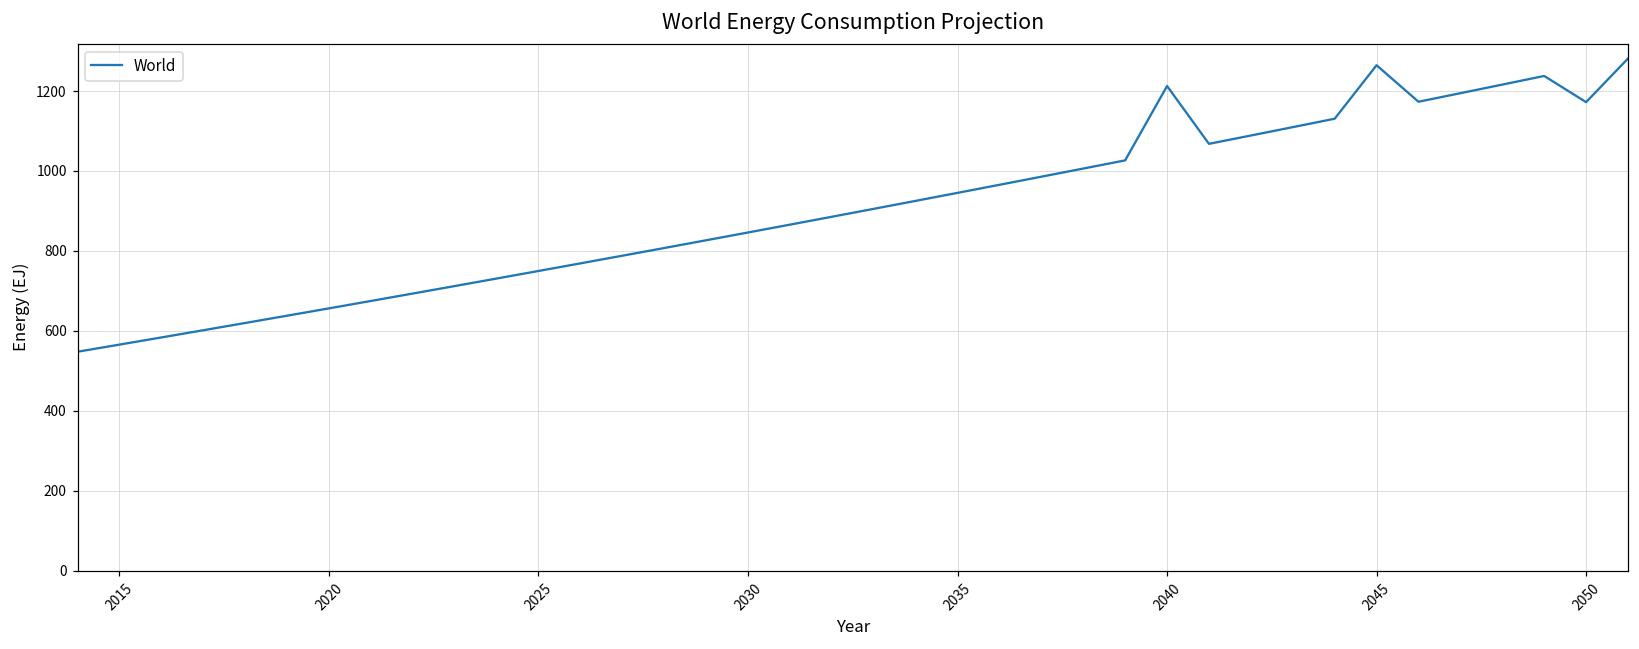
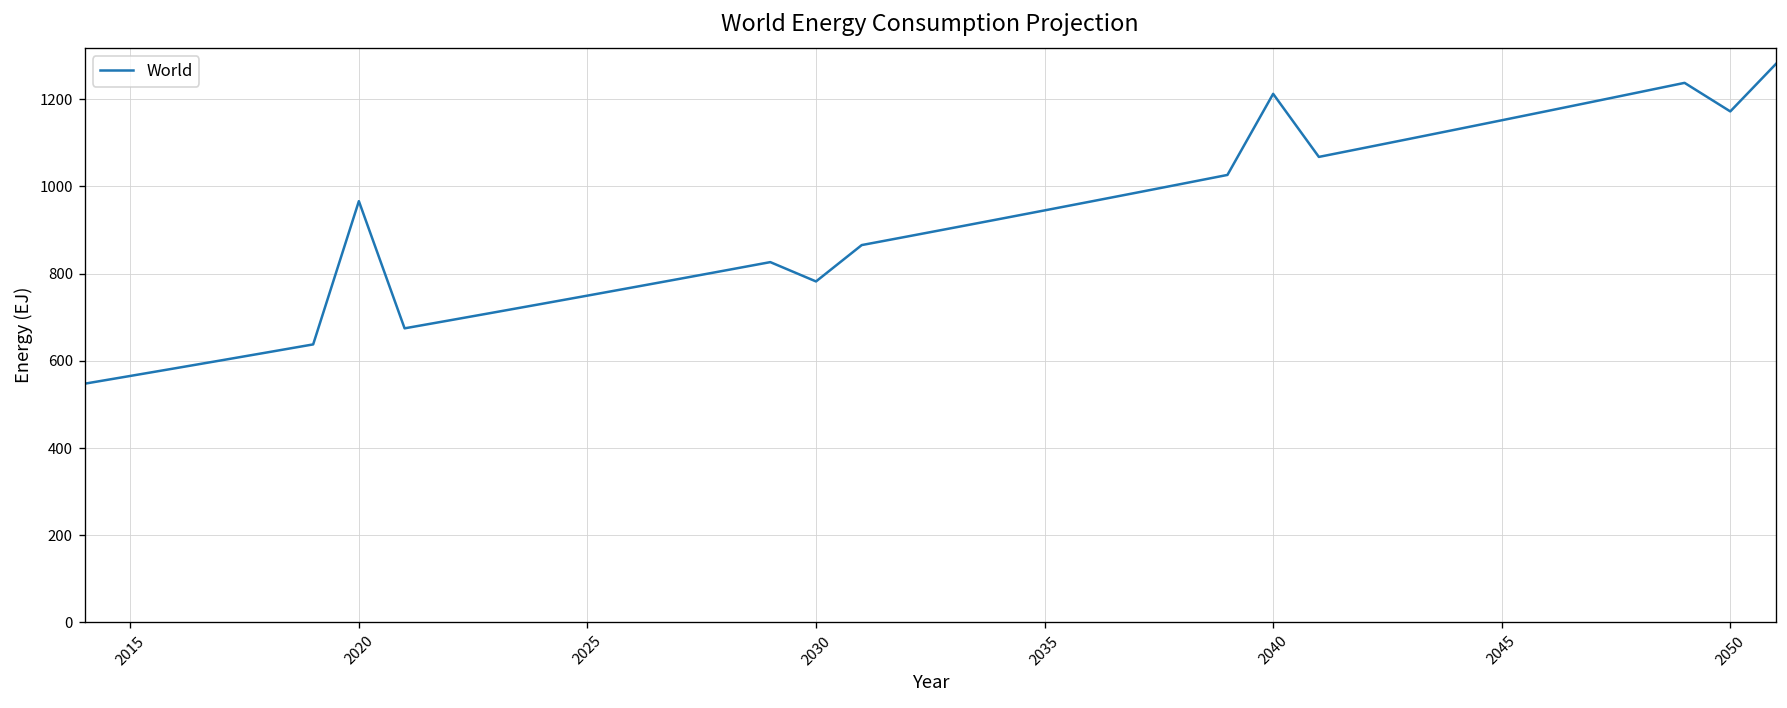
  {
    "2015": 570,
-   "2020": 660,
+   "2020": 970,
    "2025": 750,
-   "2030": 850,
+   "2030": 780,
    "2035": 950,
    "2040": 1210,
-   "2045": 1260,
+   "2045": 1150,
    "2050": 1170
  }
